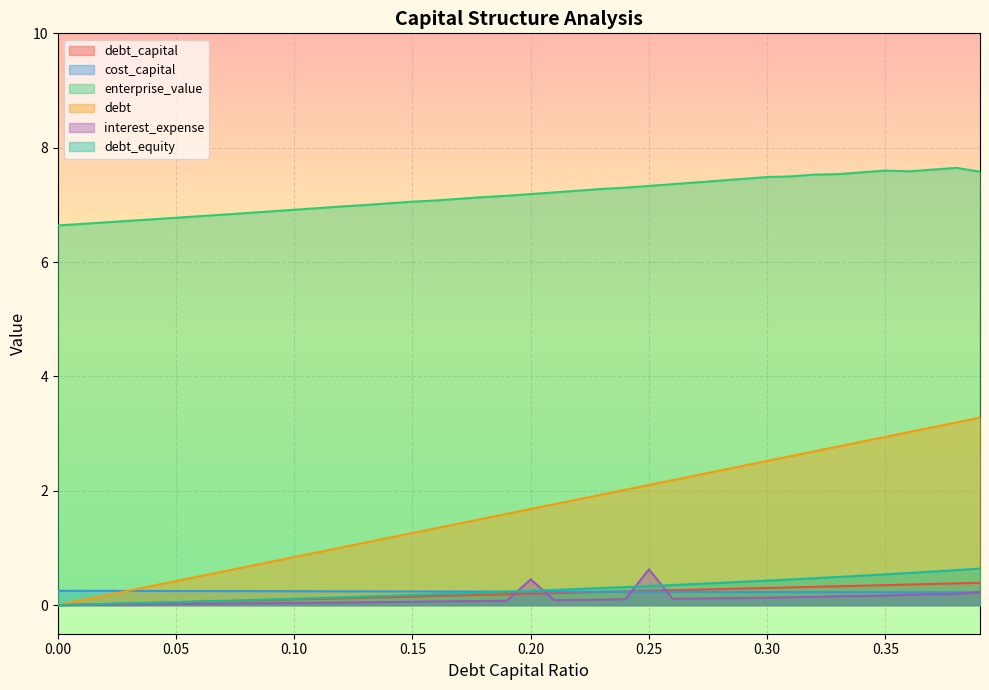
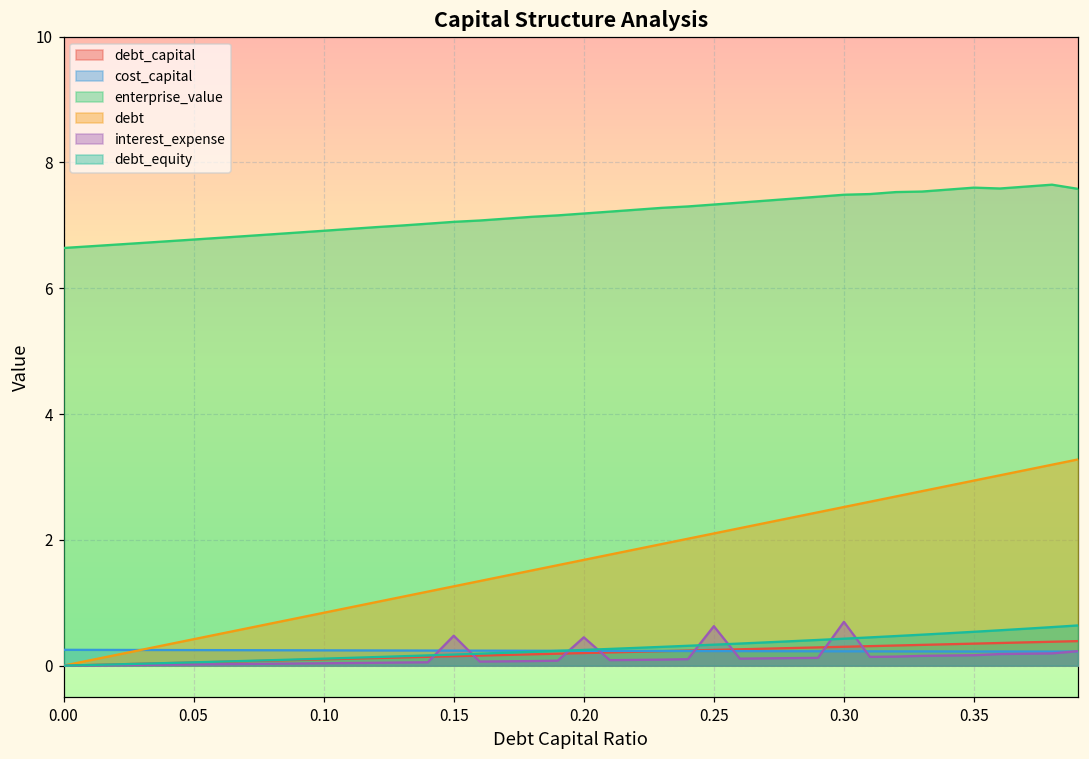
  {
    "interest_expense": {
      "0.10": 0.0,
-     "0.15": 0.1,
+     "0.15": 0.5,
      "0.20": 0.5,
      "0.25": 0.6,
-     "0.30": 0.1,
+     "0.30": 0.7,
      "0.35": 0.2
    }
  }
